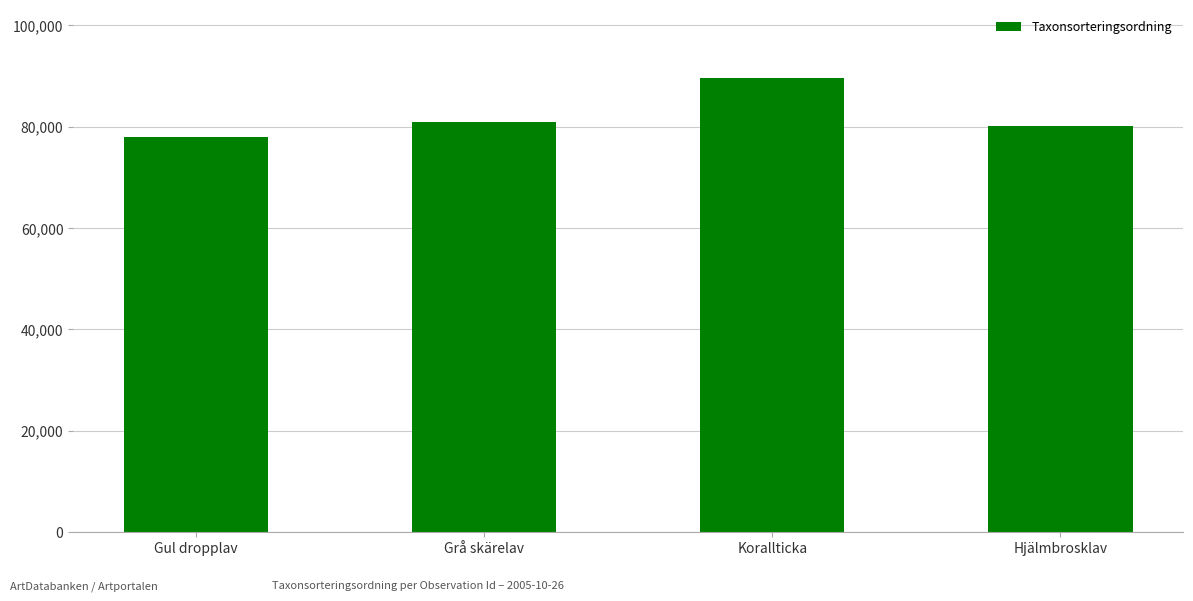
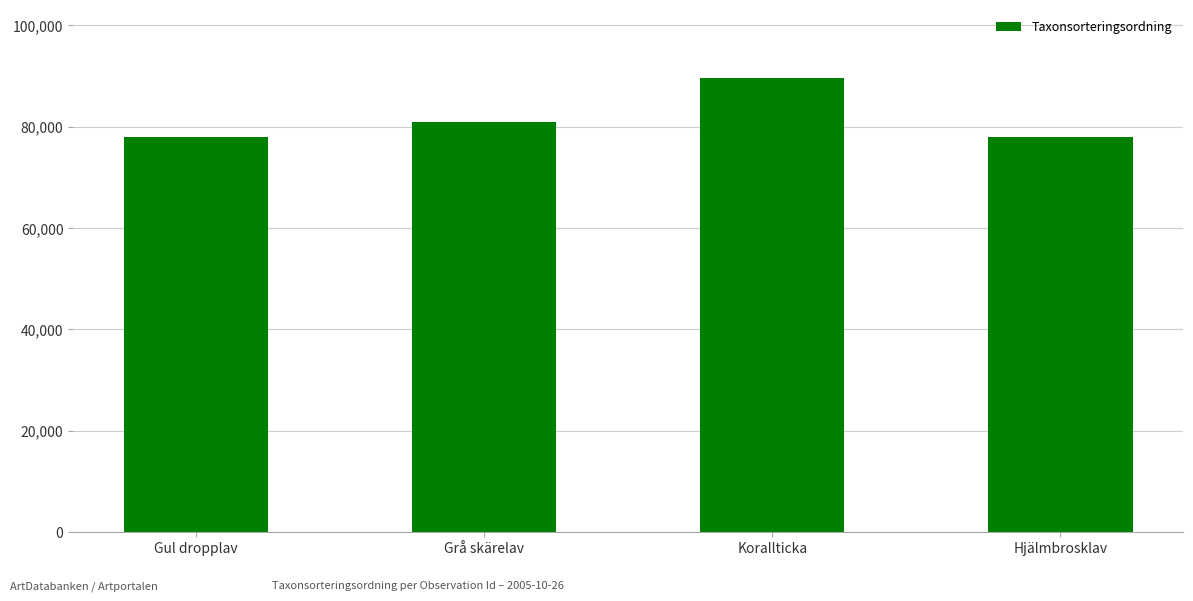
  {
    "Gul dropplav": "78,000",
    "Grå skärelav": "81,000",
    "Korallticka": "90,000",
-   "Hjälmbrosklav": "80,000"
+   "Hjälmbrosklav": "78,000"
  }
